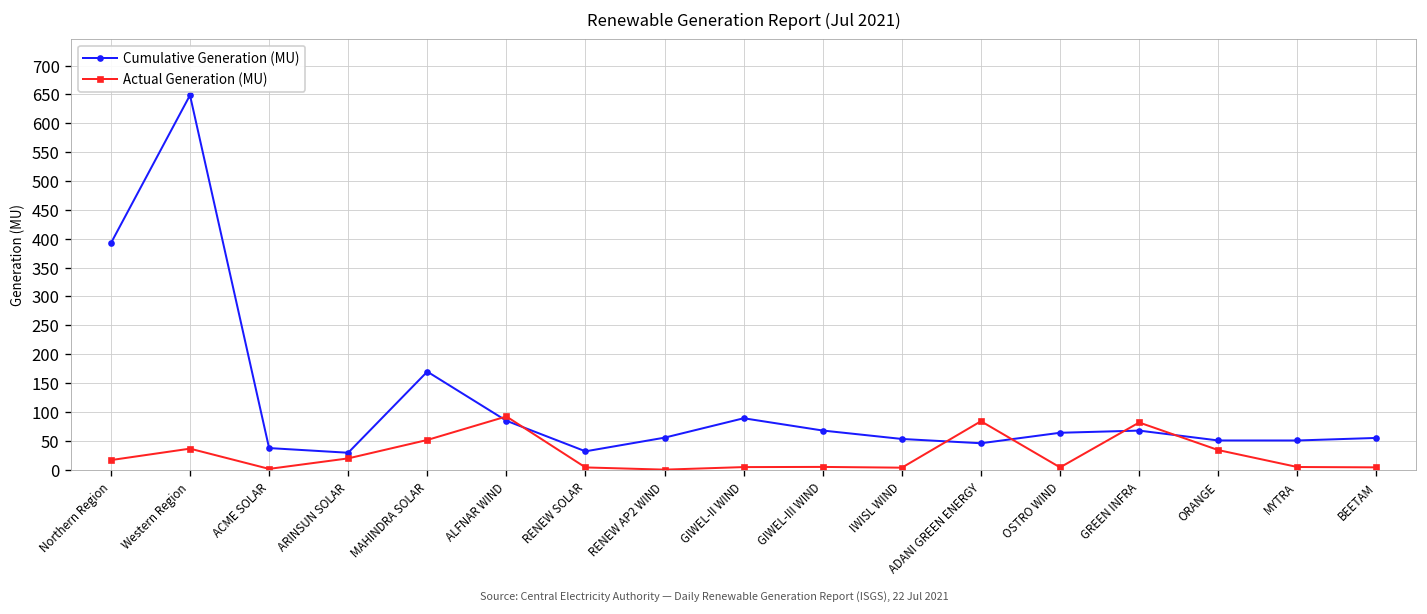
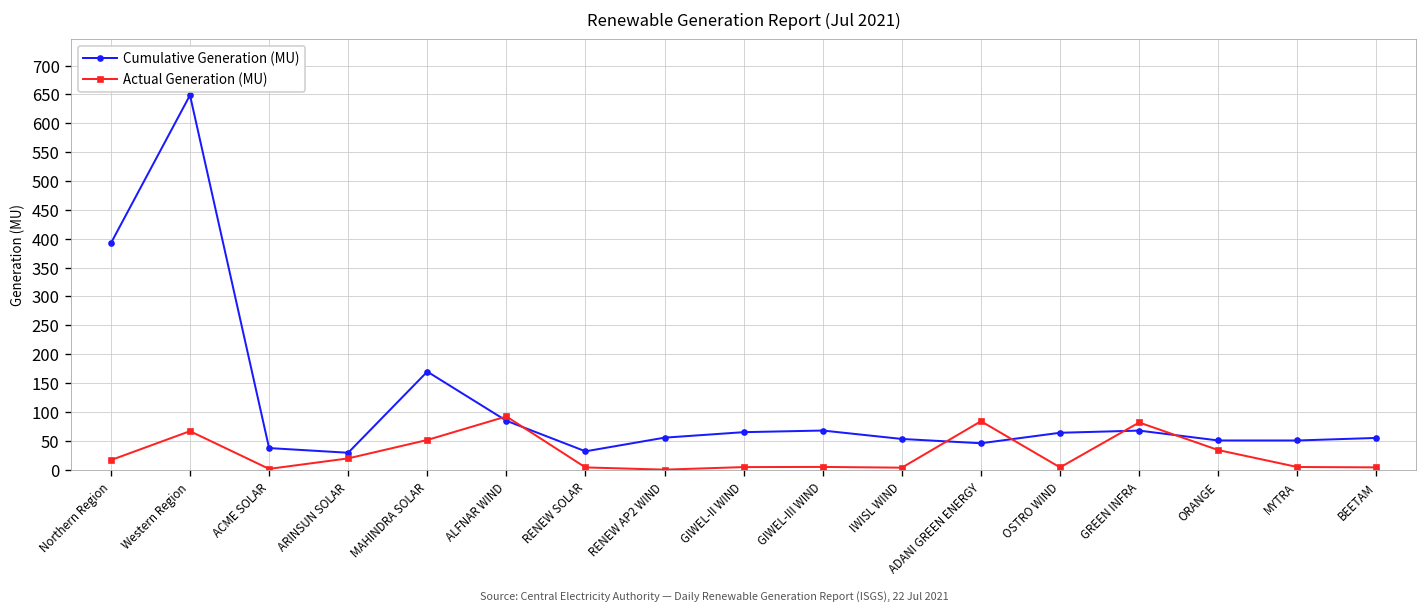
  {
    "Cumulative Generation (MU)": {
      "Northern Region": 390,
      "Western Region": 650,
      "ACME SOLAR": 40,
      "ARINSUN SOLAR": 30,
      "MAHINDRA SOLAR": 170,
      "ALFNAR WIND": 80,
      "RENEW SOLAR": 30,
      "RENEW AP2 WIND": 60,
-     "GIWEL-II WIND": 90,
+     "GIWEL-II WIND": 60,
      "GIWEL-III WIND": 70,
      "IWISL WIND": 50,
      "ADANI GREEN ENERGY": 50,
      "OSTRO WIND": 60,
      "GREEN INFRA": 70,
      "ORANGE": 50,
      "MYTRA": 50,
      "BEETAM": 50
    },
    "Actual Generation (MU)": {
      "Northern Region": 20,
-     "Western Region": 40,
+     "Western Region": 70,
      "ACME SOLAR": 0,
      "ARINSUN SOLAR": 20,
      "MAHINDRA SOLAR": 50,
      "ALFNAR WIND": 90,
      "RENEW SOLAR": 0,
      "RENEW AP2 WIND": 0,
      "GIWEL-II WIND": 0,
      "GIWEL-III WIND": 0,
      "IWISL WIND": 0,
      "ADANI GREEN ENERGY": 80,
      "OSTRO WIND": 0,
      "GREEN INFRA": 80,
      "ORANGE": 30,
      "MYTRA": 0,
      "BEETAM": 0
    }
  }
